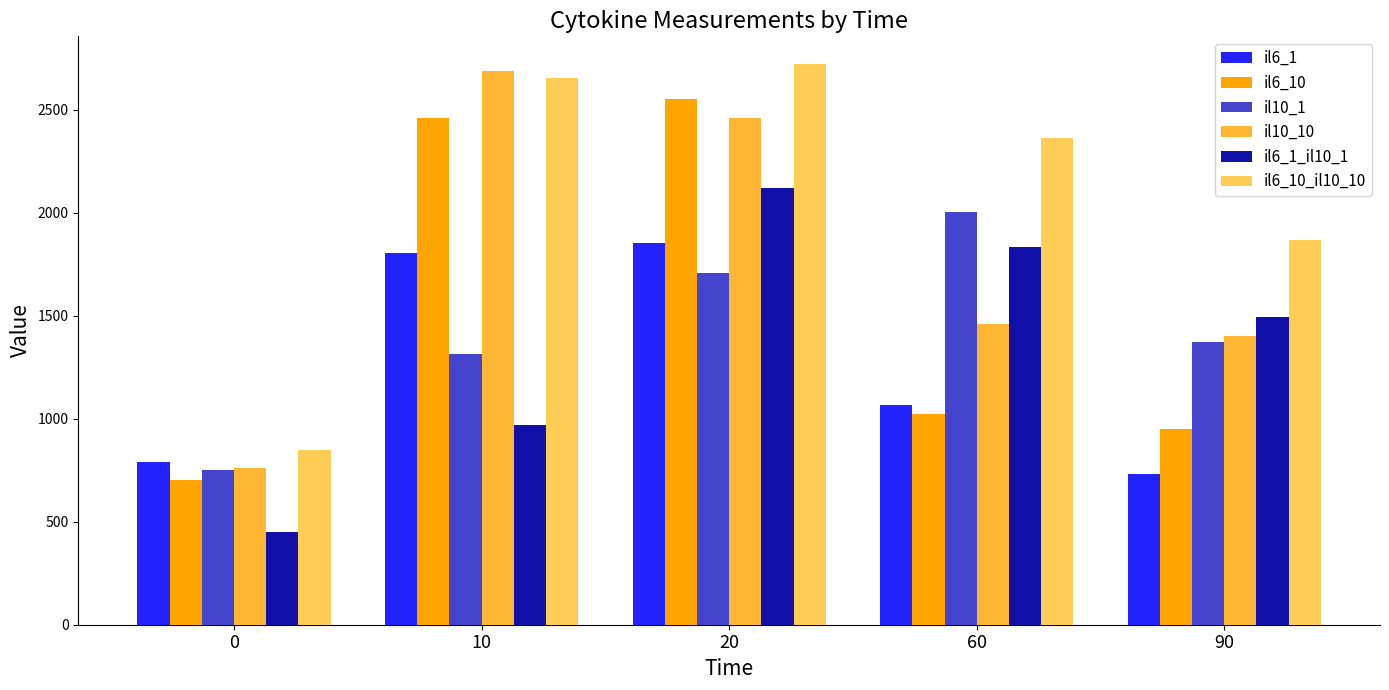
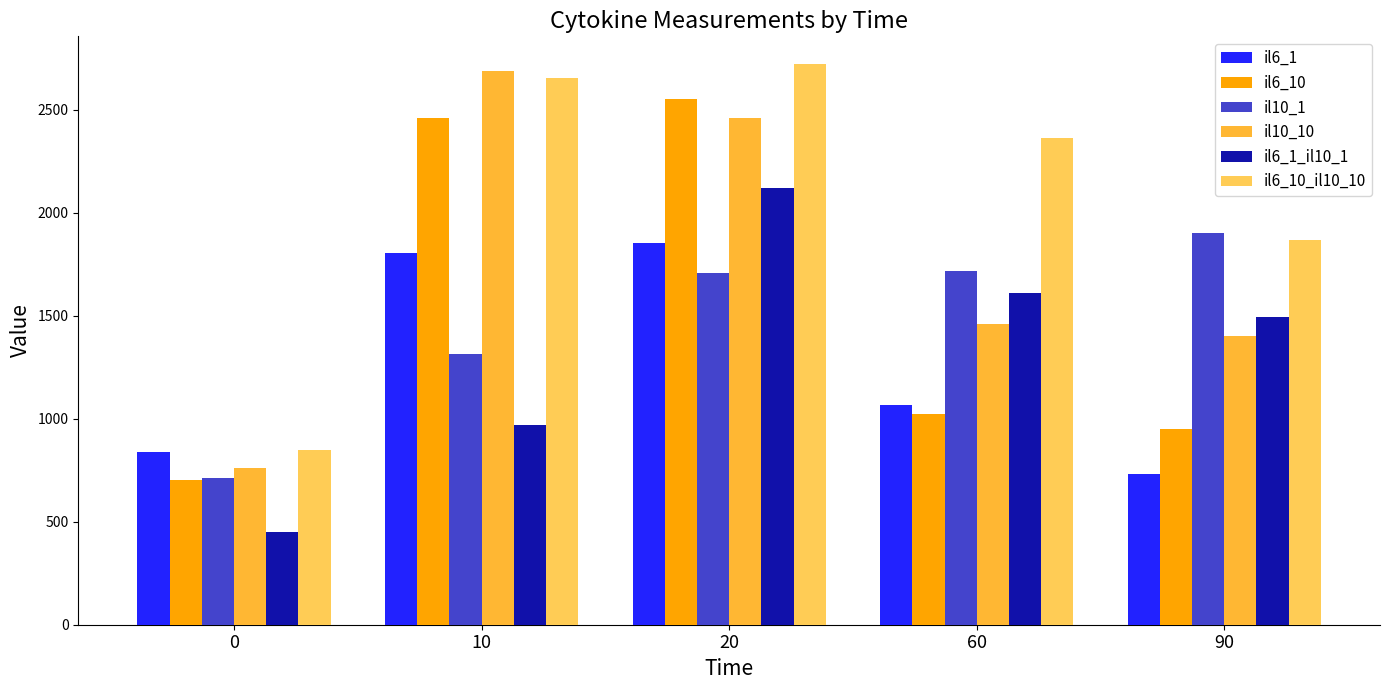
  {
    "il6_1": {
-     "0": 790,
+     "0": 840,
      "10": 1800,
      "20": 1850,
      "60": 1070,
      "90": 730
    },
    "il10_1": {
-     "0": 750,
+     "0": 710,
      "10": 1310,
      "20": 1710,
-     "60": 2000,
-     "90": 1370
+     "60": 1720,
+     "90": 1900
    },
    "il6_1_il10_1": {
      "0": 450,
      "10": 970,
      "20": 2120,
-     "60": 1830,
+     "60": 1610,
      "90": 1500
    }
  }
